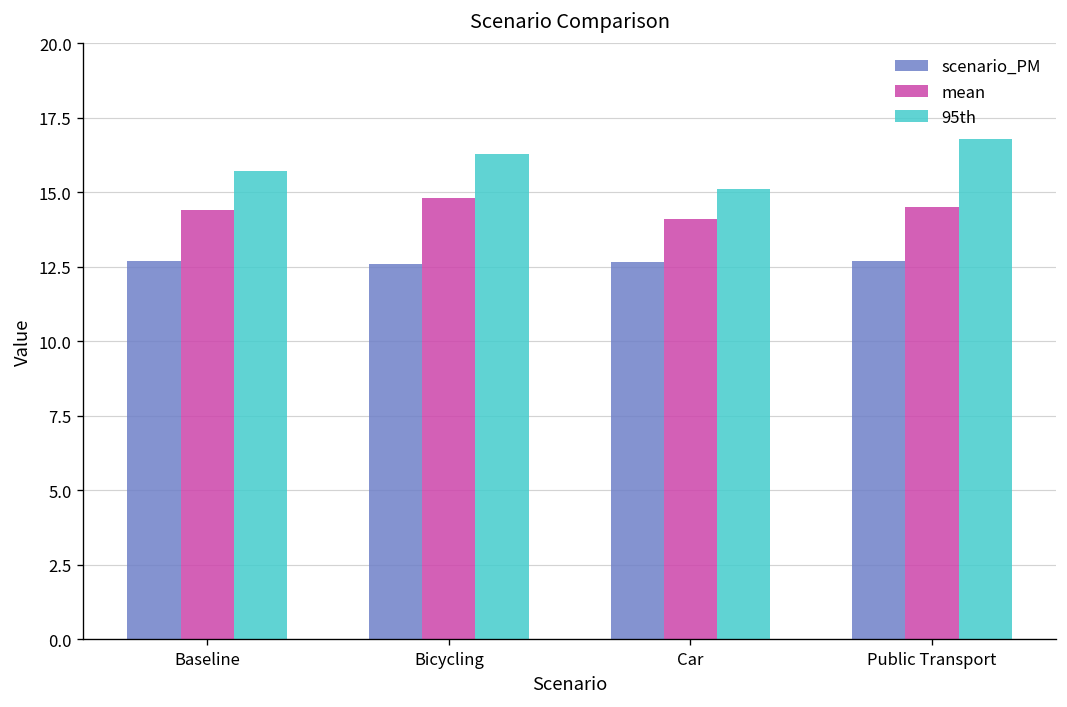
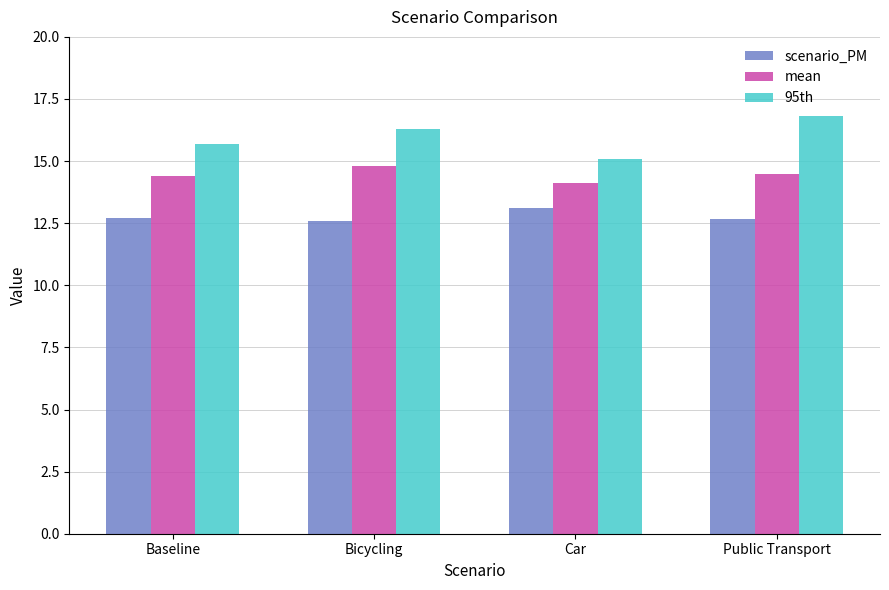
  {
    "scenario_PM": {
      "Baseline": 12.7,
      "Bicycling": 12.6,
-     "Car": 12.7,
+     "Car": 13.1,
      "Public Transport": 12.7
    },
    "mean": {
      "Baseline": 14.4,
      "Bicycling": 14.8,
      "Car": 14.1,
      "Public Transport": 14.5
    },
    "95th": {
      "Baseline": 15.7,
      "Bicycling": 16.3,
      "Car": 15.1,
      "Public Transport": 16.8
    }
  }
